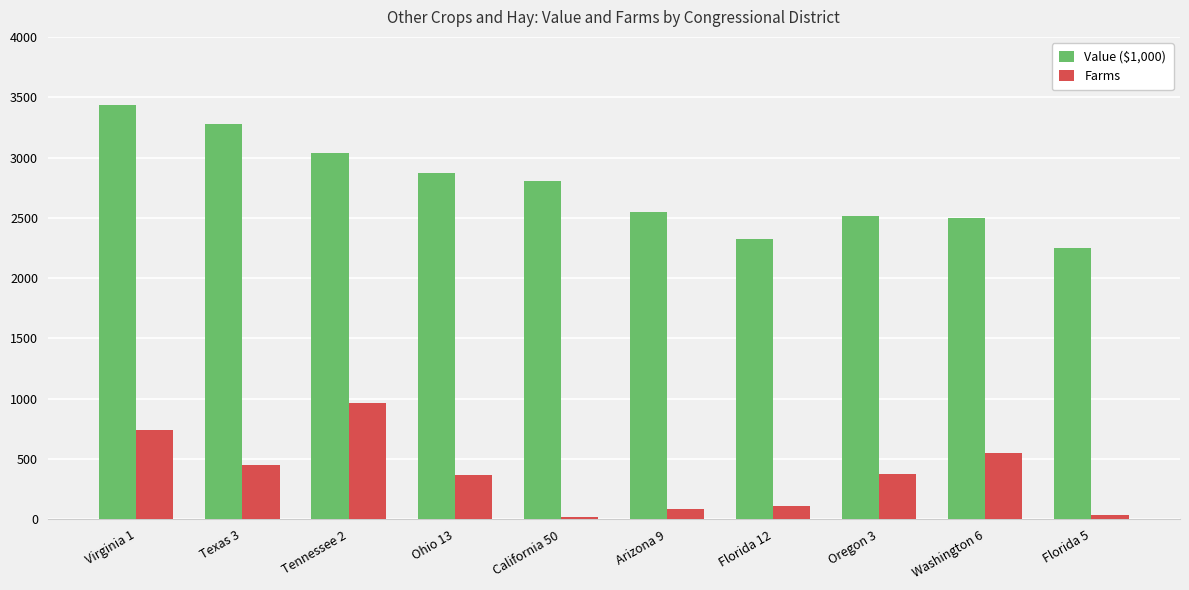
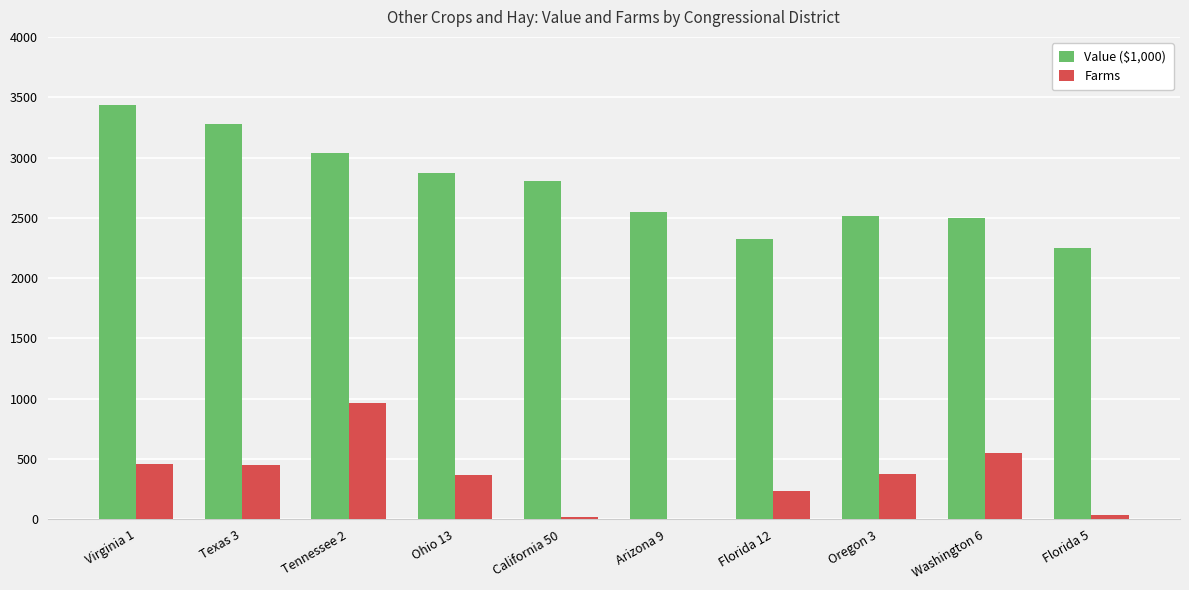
  {
    "Value ($1,000)": {
      "Virginia 1": 3440,
      "Texas 3": 3280,
      "Tennessee 2": 3040,
      "Ohio 13": 2870,
      "California 50": 2810,
      "Arizona 9": 2550,
      "Florida 12": 2320,
      "Oregon 3": 2520,
      "Washington 6": 2500,
      "Florida 5": 2250
    },
    "Farms": {
-     "Virginia 1": 740,
+     "Virginia 1": 460,
      "Texas 3": 450,
      "Tennessee 2": 970,
      "Ohio 13": 370,
-     "Arizona 9": 90,
-     "Florida 12": 110,
+     "Arizona 9": 0,
+     "Florida 12": 240,
      "Oregon 3": 380,
      "Washington 6": 550,
      "Florida 5": 40
    }
  }
